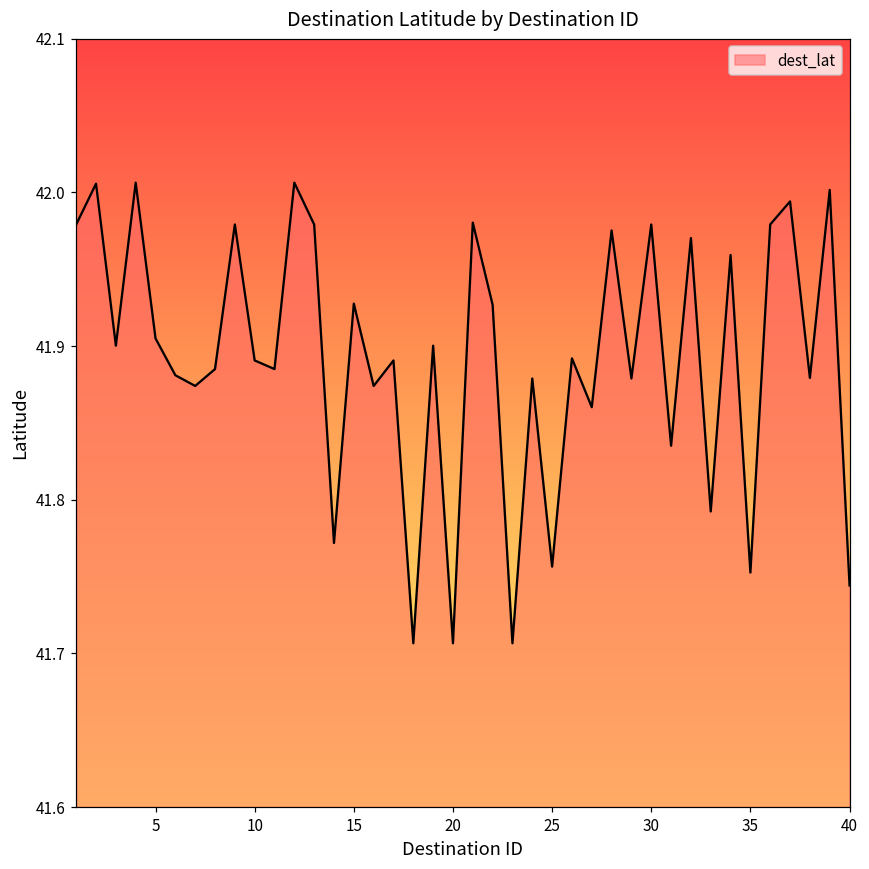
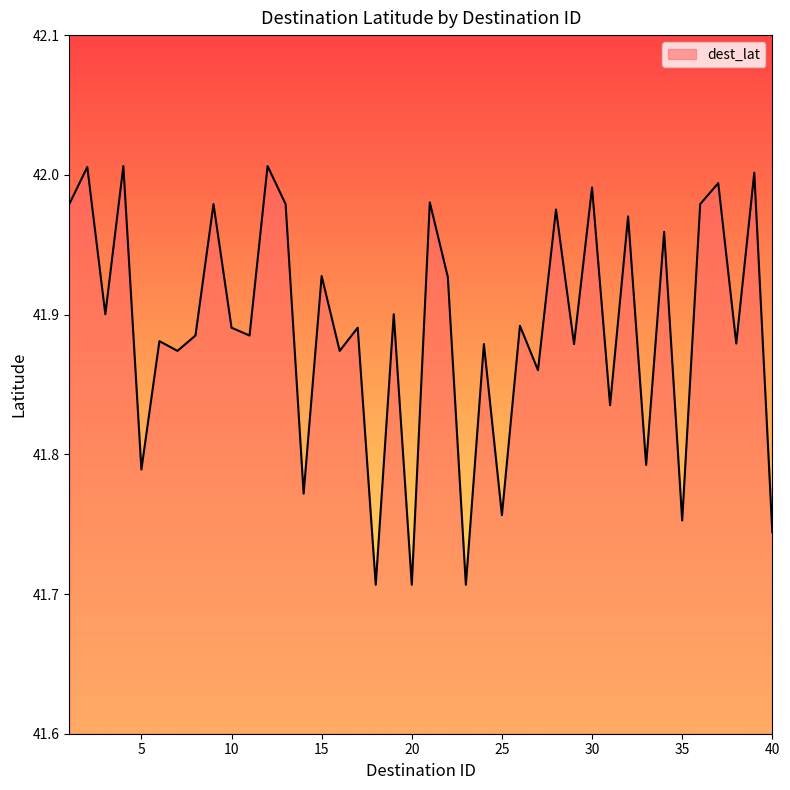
  {
-   "5": 41.905,
+   "5": 41.789,
    "10": 41.891,
    "15": 41.928,
    "20": 41.707,
    "25": 41.756,
-   "30": 41.979,
+   "30": 41.991,
    "35": 41.753,
    "40": 41.744
  }
